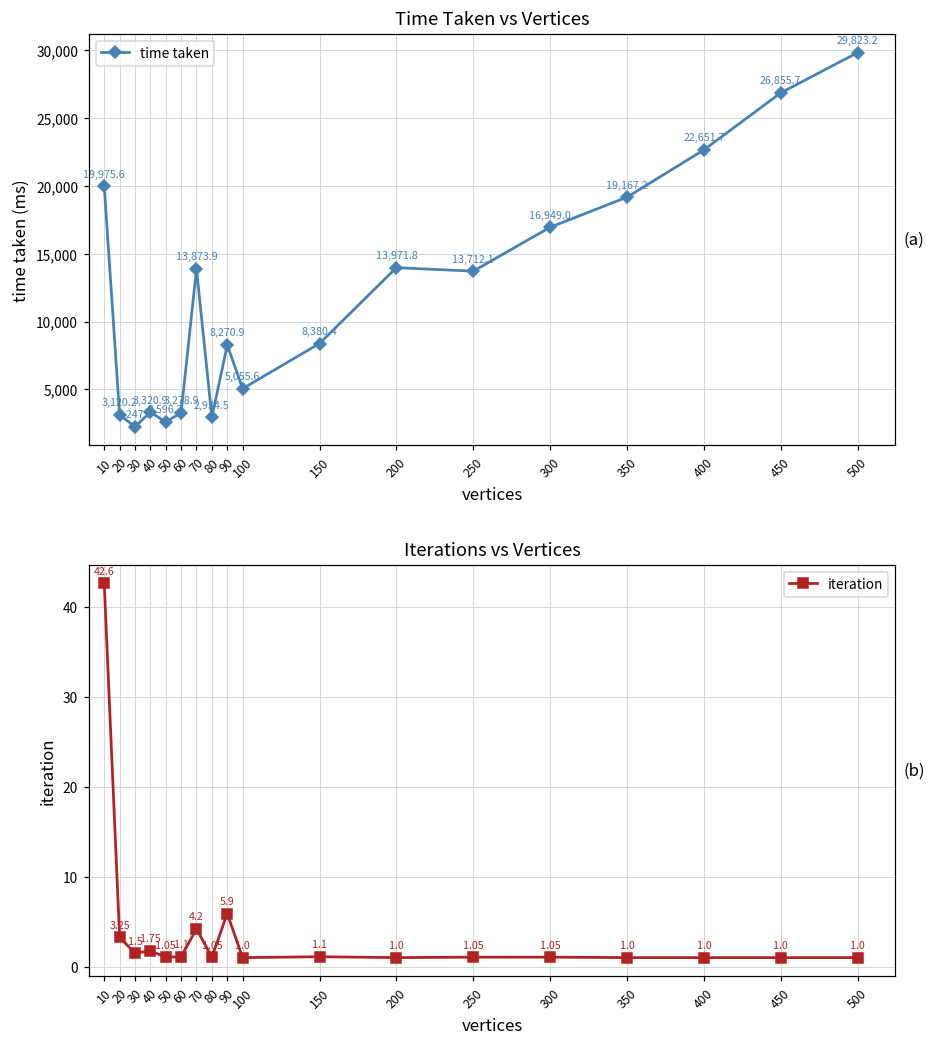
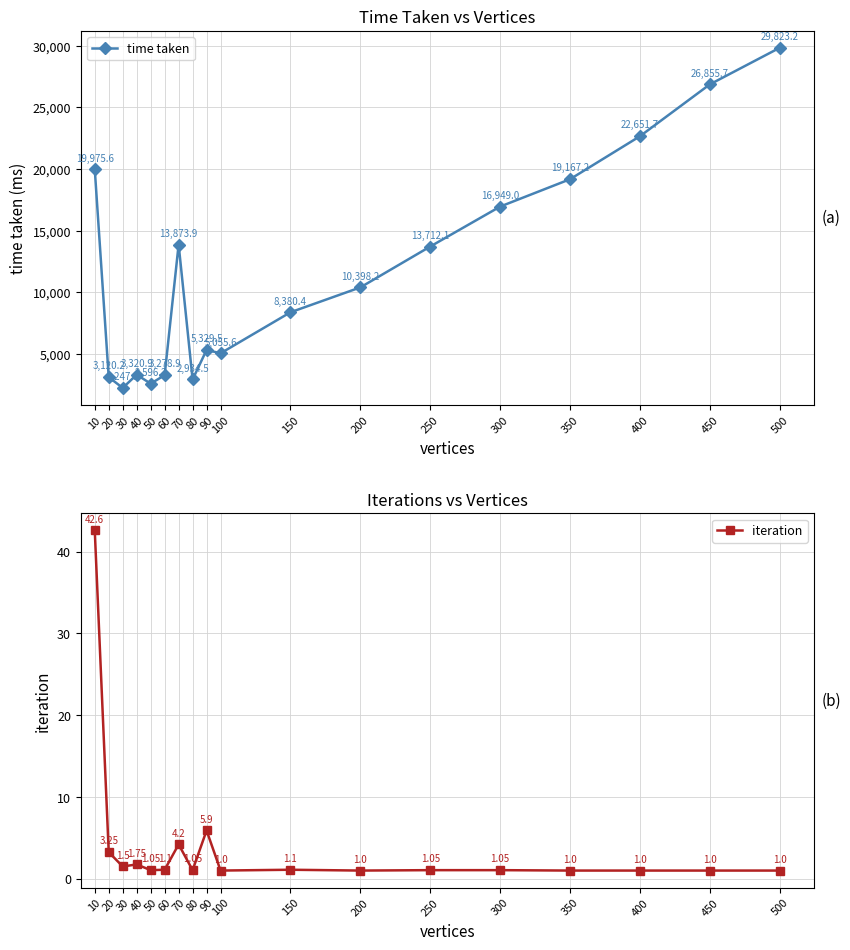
  {
    "Time Taken vs Vertices": {
      "10": "19,975.6",
      "20": "3,120.2",
      "40": "3,320.9",
      "60": "3,278.9",
      "70": "13,873.9",
      "80": "2,934.5",
-     "90": "8,270.9",
+     "90": "5,329.5",
      "100": "5,055.6",
      "150": "8,380.4",
-     "200": "13,971.8",
+     "200": "10,398.2",
      "250": "13,712.1",
      "300": "16,949.0",
      "350": "19,167.2",
      "400": "22,651.7",
      "450": "26,855.7",
      "500": "29,823.2"
    },
    "Iterations vs Vertices": {
      "10": "42.6",
      "20": "3.25",
      "30": "1.5",
      "40": "1.75",
      "50": "1.05",
      "70": "4.2",
      "80": "1.05",
      "90": "5.9",
      "100": "1.0",
      "150": "1.1",
      "200": "1.0",
      "250": "1.05",
      "300": "1.05",
      "350": "1.0",
      "400": "1.0",
      "450": "1.0",
      "500": "1.0"
    }
  }
